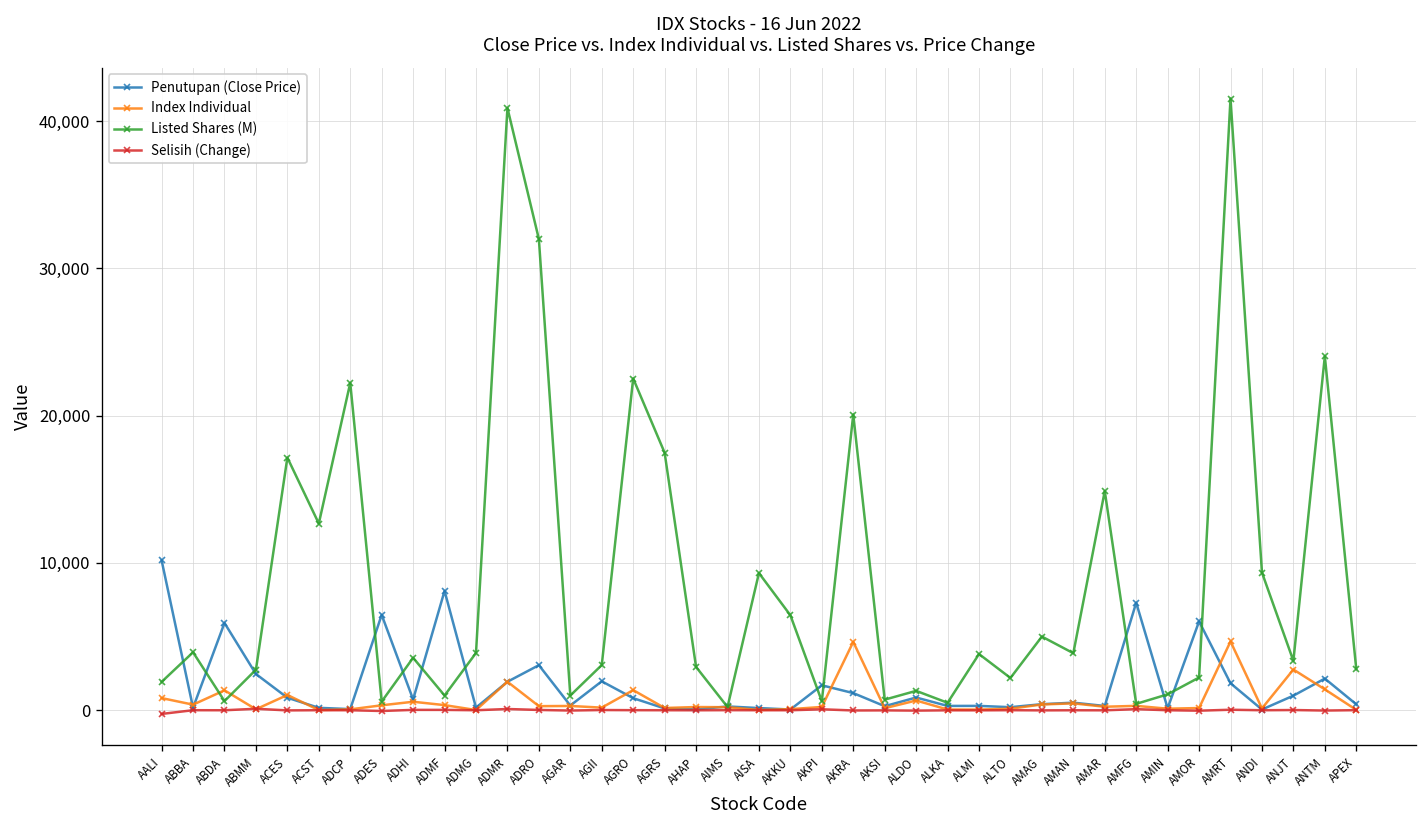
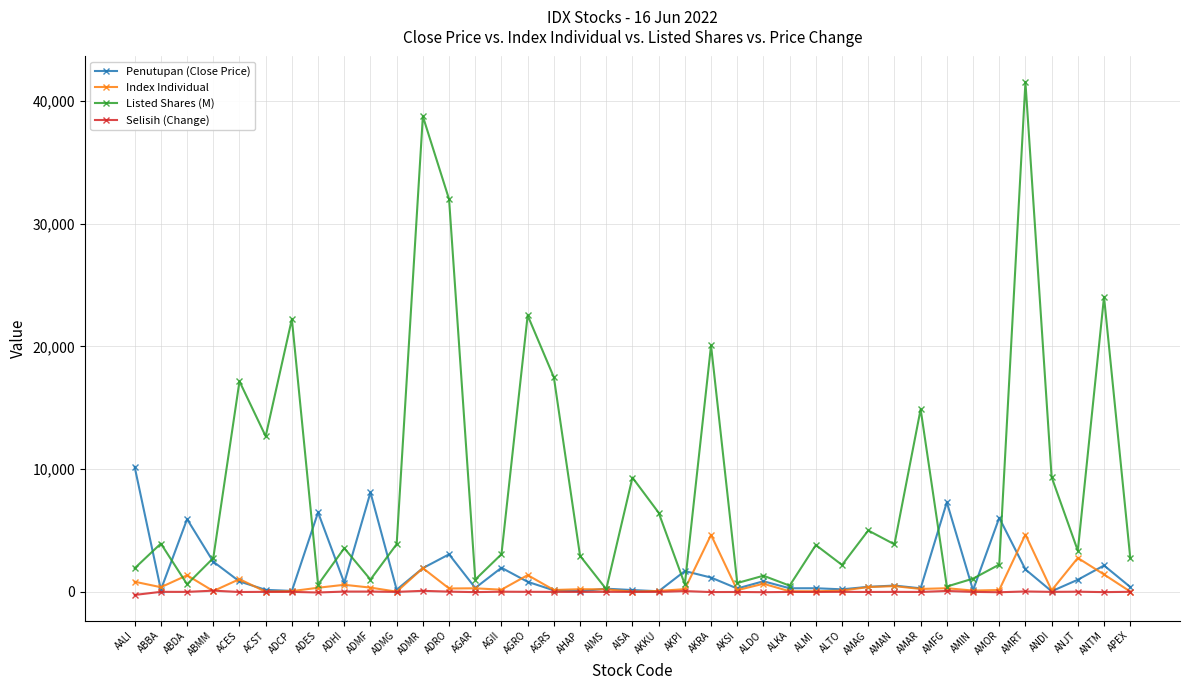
  {
    "Penutupan (Close Price)": {
      "AALI": "10,200",
      "ABDA": "5,900",
      "ABMM": "2,500",
      "ADES": "6,500",
      "ADMF": "8,100",
      "ADRO": "3,100",
      "AGII": "2,000",
      "AGRO": "800",
      "AKPI": "1,700",
      "AKRA": "1,200",
      "ALKA": "300",
      "ALMI": "300",
      "AMFG": "7,300",
      "AMOR": "6,000",
      "AMRT": "1,800",
      "ANJT": "1,000",
      "ANTM": "2,200",
      "APEX": "400"
    },
    "Index Individual": {
      "AALI": "800",
      "ABBA": "400",
      "ABDA": "1,400",
      "ADES": "300",
      "ADMF": "300",
      "ADRO": "300",
      "AGRO": "1,400",
      "AKRA": "4,600",
      "AMRT": "4,700",
      "ANJT": "2,800",
      "ANTM": "1,400"
    },
    "Listed Shares (M)": {
      "AALI": "1,900",
      "ABBA": "3,900",
      "ABDA": "600",
      "ABMM": "2,800",
      "ACES": "17,200",
      "ACST": "12,700",
      "ADCP": "22,200",
      "ADES": "600",
      "ADHI": "3,600",
      "ADMF": "1,000",
      "ADMG": "3,900",
-     "ADMR": "40,900",
+     "ADMR": "38,700",
      "ADRO": "32,000",
      "AGAR": "1,000",
      "AGII": "3,100",
      "AGRO": "22,500",
      "AGRS": "17,500",
      "AHAP": "2,900",
      "AISA": "9,300",
      "AKKU": "6,400",
      "AKPI": "600",
      "AKRA": "20,100",
      "AKSI": "700",
      "ALDO": "1,300",
      "ALKA": "500",
      "ALMI": "3,800",
      "ALTO": "2,200",
      "AMAG": "5,000",
      "AMAN": "3,900",
      "AMAR": "14,900",
      "AMIN": "1,100",
      "AMOR": "2,200",
      "AMRT": "41,500",
      "ANDI": "9,400",
      "ANJT": "3,400",
      "ANTM": "24,000",
      "APEX": "2,800"
    },
    "Selisih (Change)": {
      "AALI": "-300",
      "ABDA": "0",
      "ACES": "0",
      "ADES": "-100",
      "ADHI": "0",
      "ADMF": "0",
      "ADMR": "100",
      "ADRO": "0",
      "AGAR": "0",
      "AGRO": "0",
      "AKRA": "0",
      "ALDO": "0",
      "AMAG": "0",
      "AMAN": "0",
      "AMAR": "0",
      "AMFG": "100",
      "AMRT": "0",
      "ANJT": "0",
      "ANTM": "0"
    }
  }
